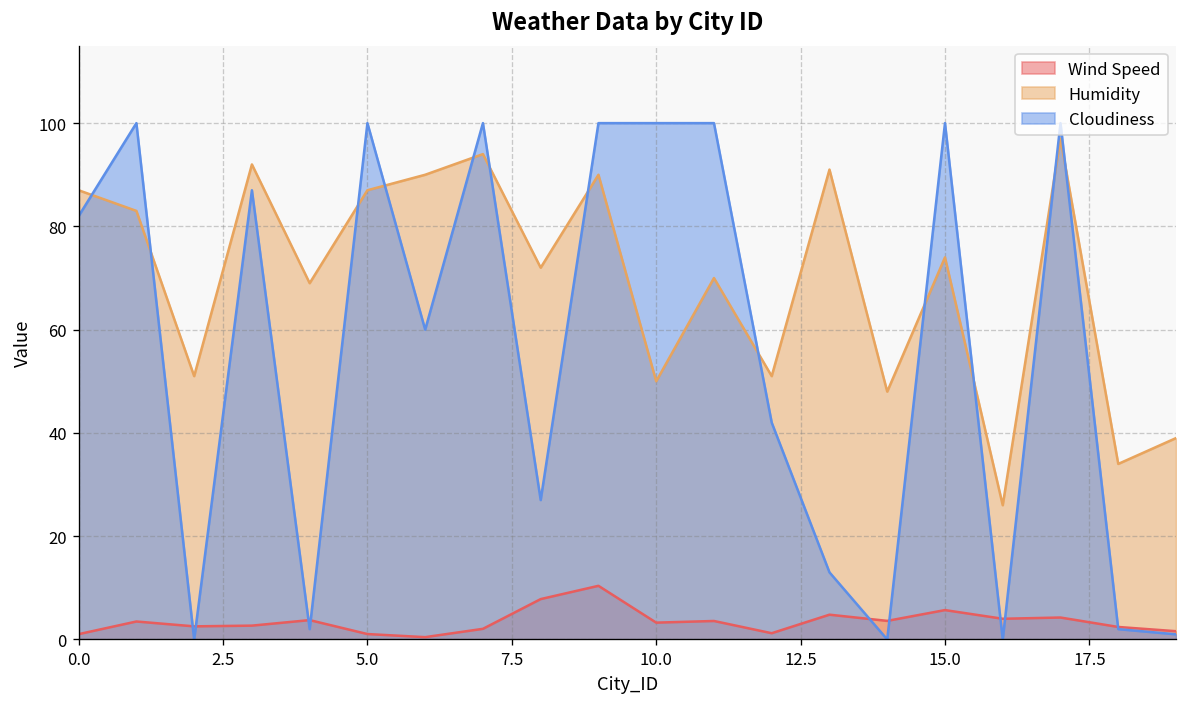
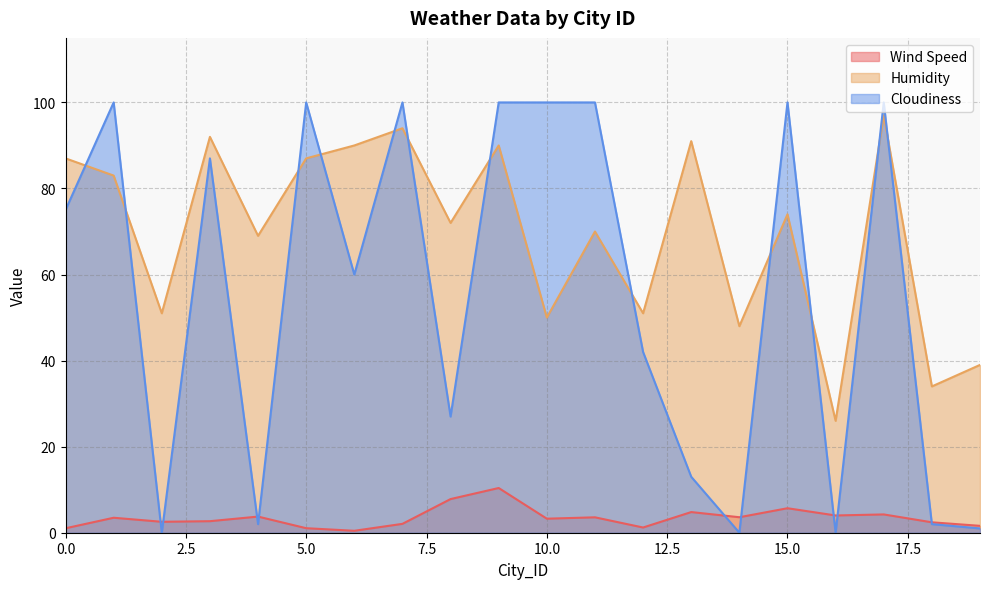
  {
    "Cloudiness": {
-     "0.0": 82,
+     "0.0": 75,
      "5.0": 100,
      "10.0": 100,
      "15.0": 100
    }
  }
